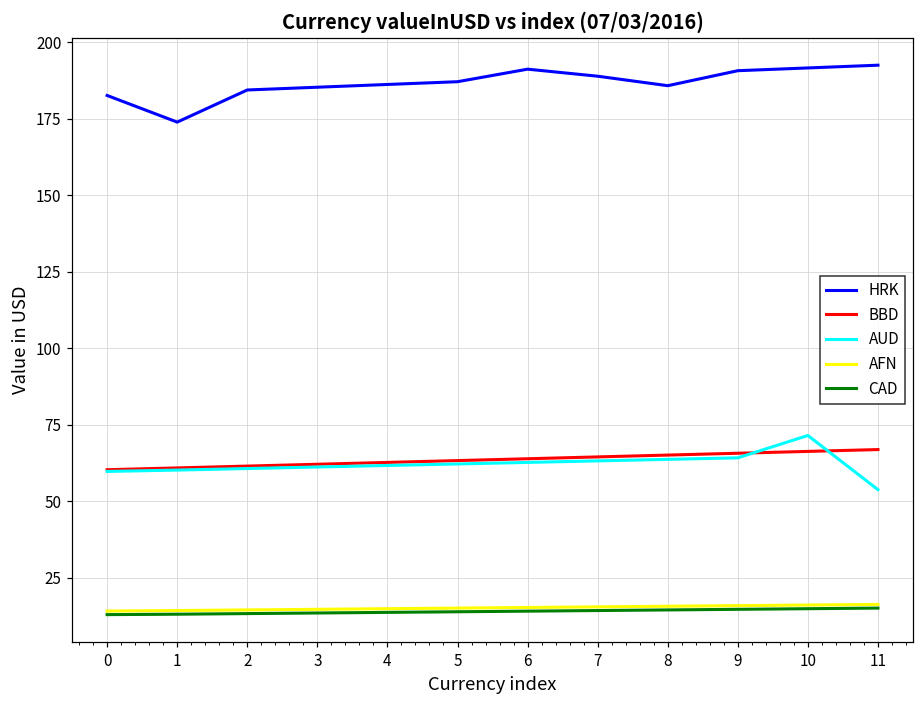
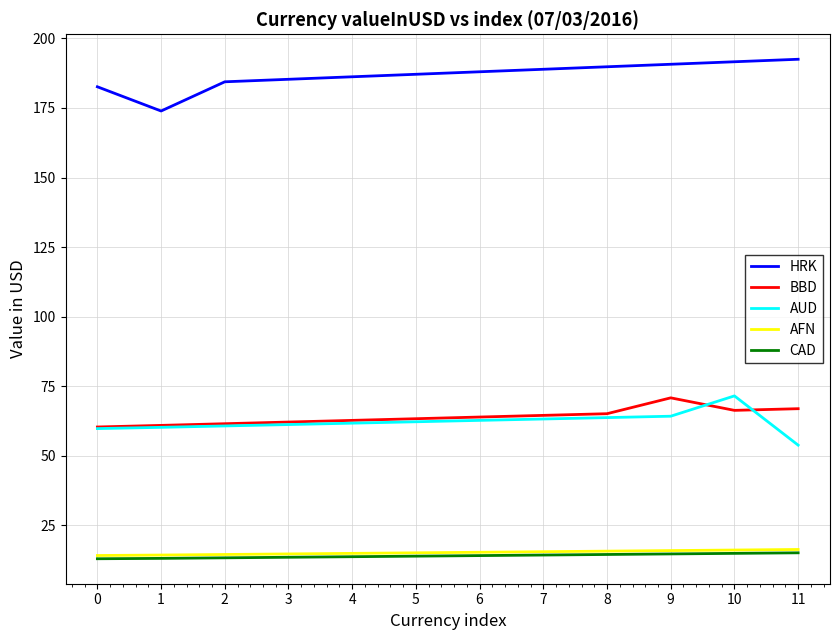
  {
    "HRK": {
      "0": 183,
      "1": 174,
      "2": 184,
      "3": 185,
      "4": 186,
      "5": 187,
-     "6": 191,
+     "6": 188,
      "7": 189,
-     "8": 186,
+     "8": 190,
      "9": 191,
      "10": 192,
      "11": 193
    },
    "BBD": {
      "4": 63,
      "5": 63,
      "6": 64,
      "7": 65,
      "8": 65,
-     "9": 66,
+     "9": 71,
      "10": 66,
      "11": 67
    },
    "AUD": {
      "4": 62,
      "5": 62,
      "6": 63,
      "7": 63,
      "8": 64,
      "9": 64,
      "10": 72,
      "11": 54
    },
    "AFN": {
      "0": 14,
      "1": 14,
      "2": 15,
      "3": 15,
      "4": 15,
      "5": 15,
      "6": 15,
      "7": 16,
      "8": 16,
      "9": 16,
      "10": 16,
      "11": 16
    },
    "CAD": {
      "0": 13,
      "1": 13,
      "2": 13,
      "3": 14,
      "4": 14,
      "5": 14,
      "6": 14,
      "7": 14,
      "8": 15,
      "9": 15,
      "10": 15,
      "11": 15
    }
  }
